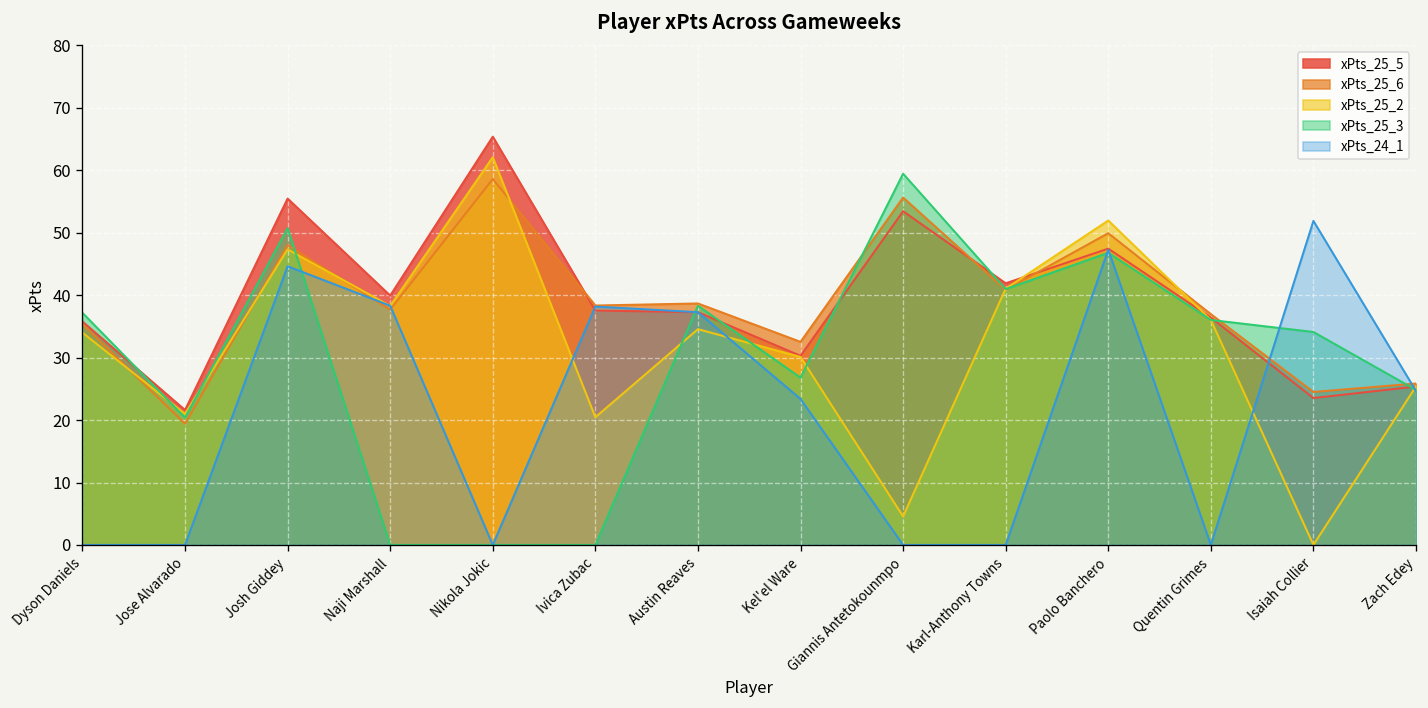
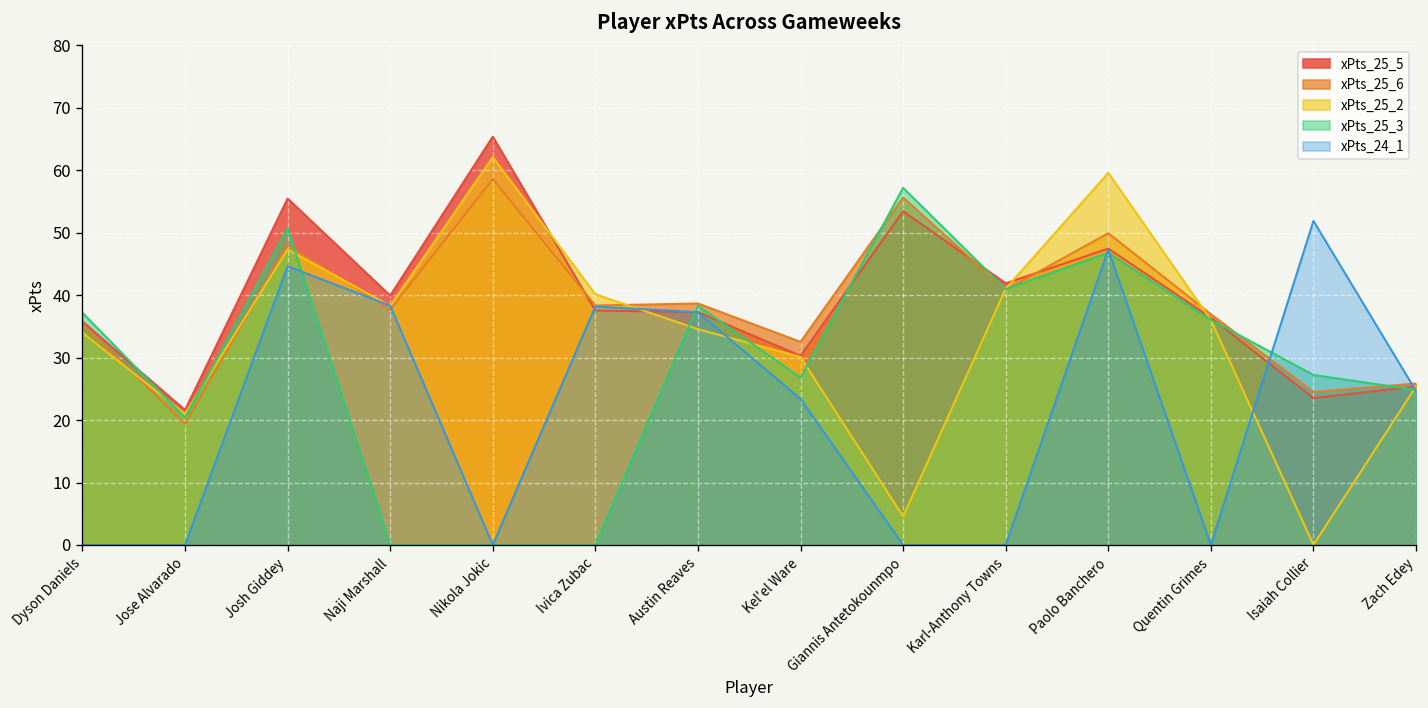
  {
    "xPts_25_2": {
      "Dyson Daniels": 34,
      "Jose Alvarado": 21,
      "Josh Giddey": 47,
      "Nikola Jokic": 62,
-     "Ivica Zubac": 20,
+     "Ivica Zubac": 40,
      "Austin Reaves": 35,
      "Giannis Antetokounmpo": 5,
-     "Paolo Banchero": 52,
+     "Paolo Banchero": 60,
      "Isaiah Collier": 0
    },
    "xPts_25_3": {
      "Dyson Daniels": 37,
      "Jose Alvarado": 20,
      "Josh Giddey": 51,
      "Naji Marshall": 0,
      "Ivica Zubac": 0,
      "Kel'el Ware": 27,
-     "Giannis Antetokounmpo": 59,
-     "Isaiah Collier": 34
+     "Giannis Antetokounmpo": 57,
+     "Isaiah Collier": 27
    },
    "xPts_24_1": {
      "Dyson Daniels": 0,
      "Jose Alvarado": 0,
      "Josh Giddey": 45,
      "Kel'el Ware": 23,
      "Giannis Antetokounmpo": 0,
      "Karl-Anthony Towns": 0,
      "Quentin Grimes": 0,
      "Isaiah Collier": 52
    }
  }
